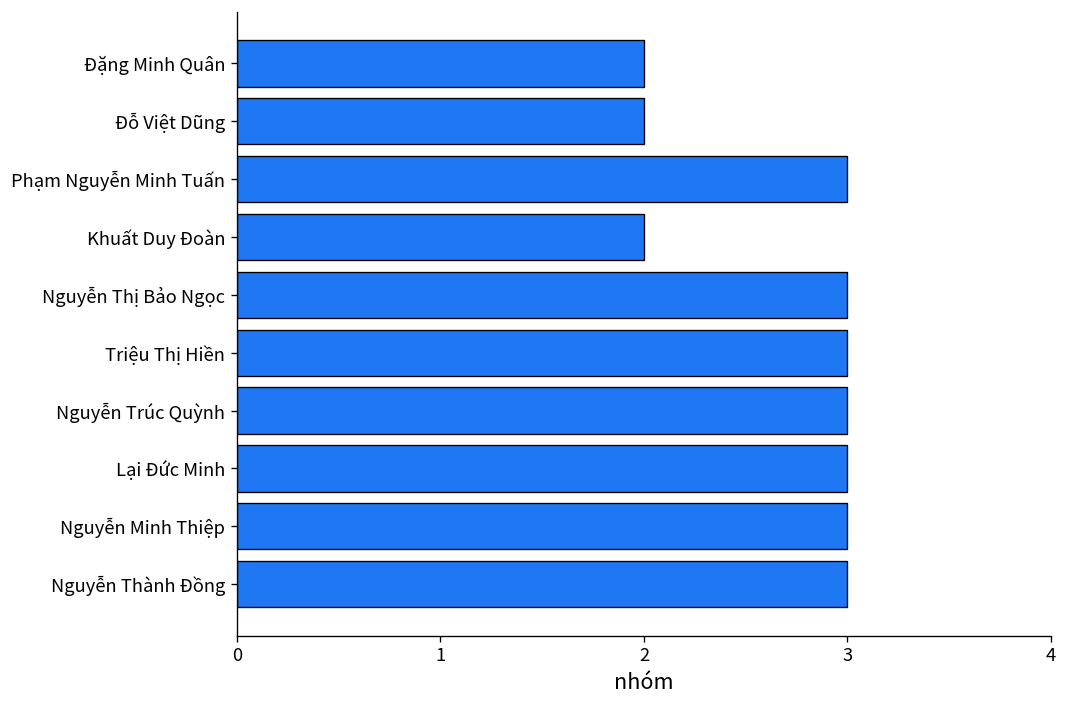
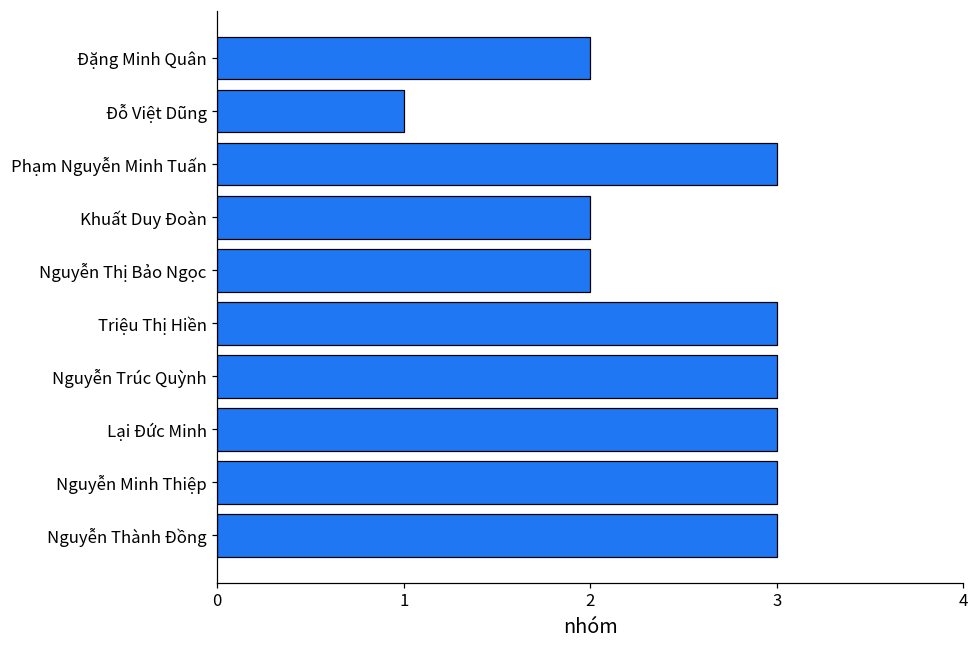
  {
    "Đặng Minh Quân": 2,
-   "Đỗ Việt Dũng": 2,
+   "Đỗ Việt Dũng": 1,
    "Phạm Nguyễn Minh Tuấn": 3,
    "Khuất Duy Đoàn": 2,
-   "Nguyễn Thị Bảo Ngọc": 3,
+   "Nguyễn Thị Bảo Ngọc": 2,
    "Triệu Thị Hiền": 3,
    "Nguyễn Trúc Quỳnh": 3,
    "Lại Đức Minh": 3,
    "Nguyễn Minh Thiệp": 3,
    "Nguyễn Thành Đồng": 3
  }
